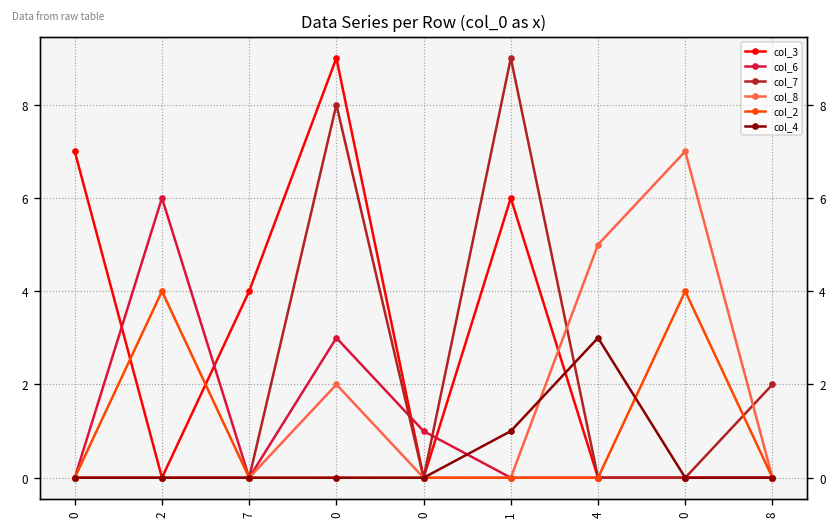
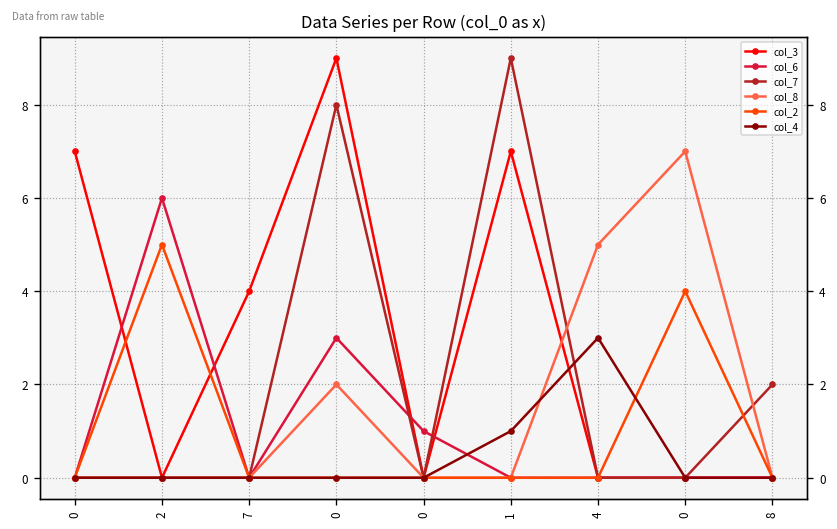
  {
    "col_3": {
      "7": 4,
-     "1": 6
+     "1": 7
    },
    "col_8": {
      "4": 5
    },
    "col_2": {
-     "2": 4
+     "2": 5
    },
    "col_4": {
      "1": 1,
      "4": 3
    }
  }
